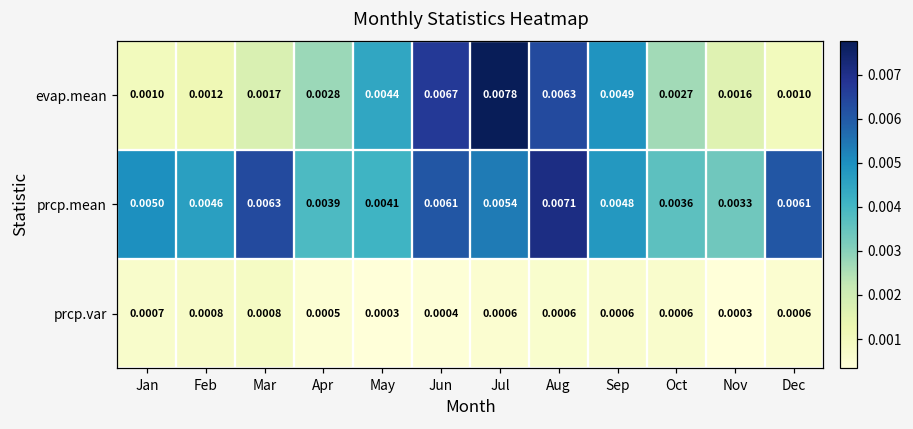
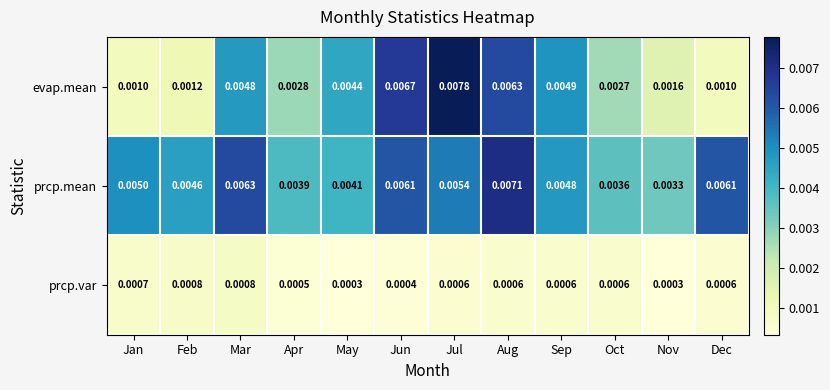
  {
    "evap.mean": {
      "Jan": 0.0010,
      "Feb": 0.0012,
-     "Mar": 0.0017,
+     "Mar": 0.0048,
      "Apr": 0.0028,
      "May": 0.0044,
      "Jun": 0.0067,
      "Jul": 0.0078,
      "Aug": 0.0063,
      "Sep": 0.0049,
      "Oct": 0.0027,
      "Nov": 0.0016,
      "Dec": 0.0010
    },
    "prcp.mean": {
      "Jan": 0.0050,
      "Feb": 0.0046,
      "Mar": 0.0063,
      "Apr": 0.0039,
      "May": 0.0041,
      "Jun": 0.0061,
      "Jul": 0.0054,
      "Aug": 0.0071,
      "Sep": 0.0048,
      "Oct": 0.0036,
      "Nov": 0.0033,
      "Dec": 0.0061
    },
    "prcp.var": {
      "Jan": 0.0007,
      "Feb": 0.0008,
      "Mar": 0.0008,
      "Apr": 0.0005,
      "May": 0.0003,
      "Jun": 0.0004,
      "Jul": 0.0006,
      "Aug": 0.0006,
      "Sep": 0.0006,
      "Oct": 0.0006,
      "Nov": 0.0003,
      "Dec": 0.0006
    }
  }
